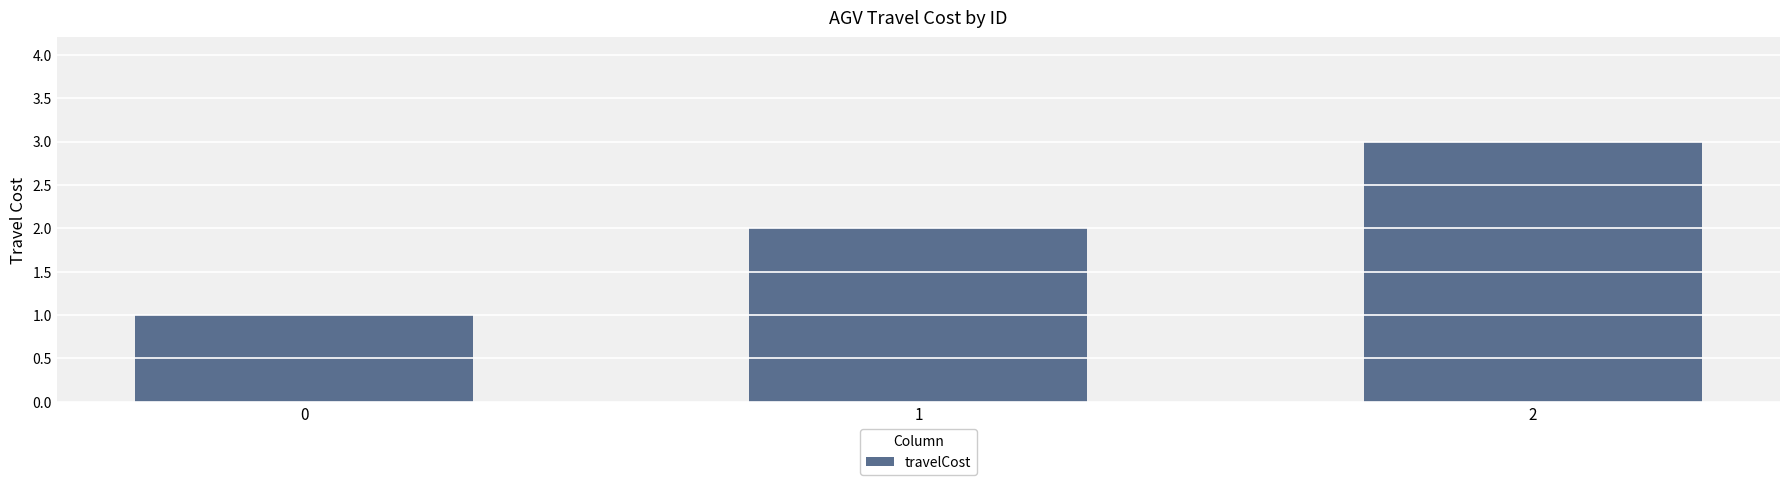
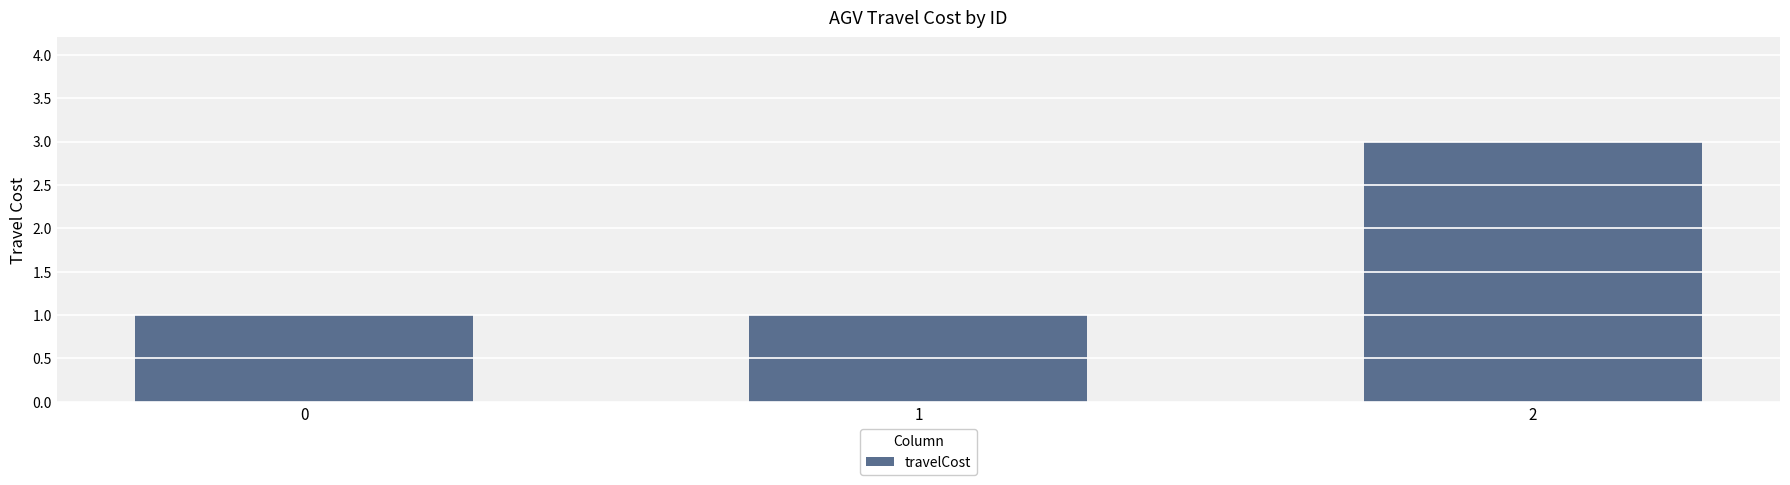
  {
    "0": 1,
-   "1": 2,
+   "1": 1,
    "2": 3
  }
